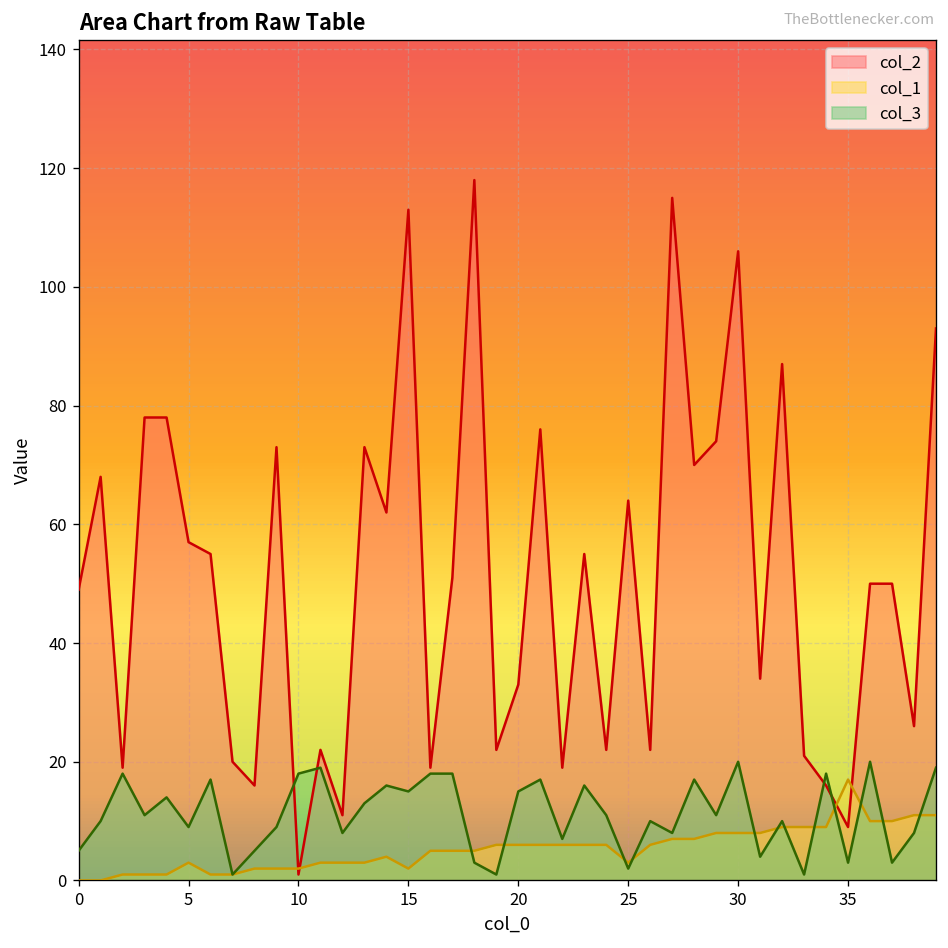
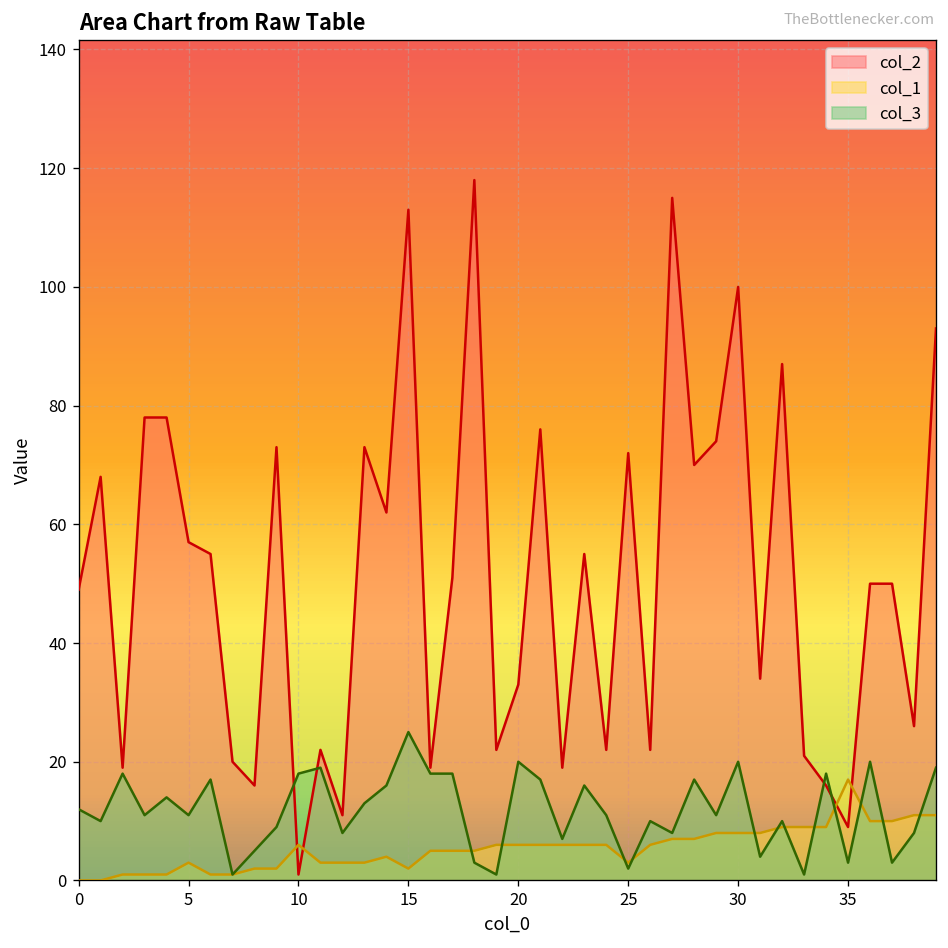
  {
    "col_2": {
      "0": 49,
      "5": 57,
      "10": 1,
      "15": 113,
      "20": 33,
-     "25": 64,
-     "30": 106,
+     "25": 72,
+     "30": 100,
      "35": 9
    },
    "col_1": {
      "0": 0,
      "5": 3,
-     "10": 2,
+     "10": 6,
      "15": 2,
      "20": 6,
      "25": 3,
      "30": 8,
      "35": 17
    },
    "col_3": {
-     "0": 5,
-     "5": 9,
+     "0": 12,
+     "5": 11,
      "10": 18,
-     "15": 15,
-     "20": 15,
+     "15": 25,
+     "20": 20,
      "25": 2,
      "30": 20,
      "35": 3
    }
  }
